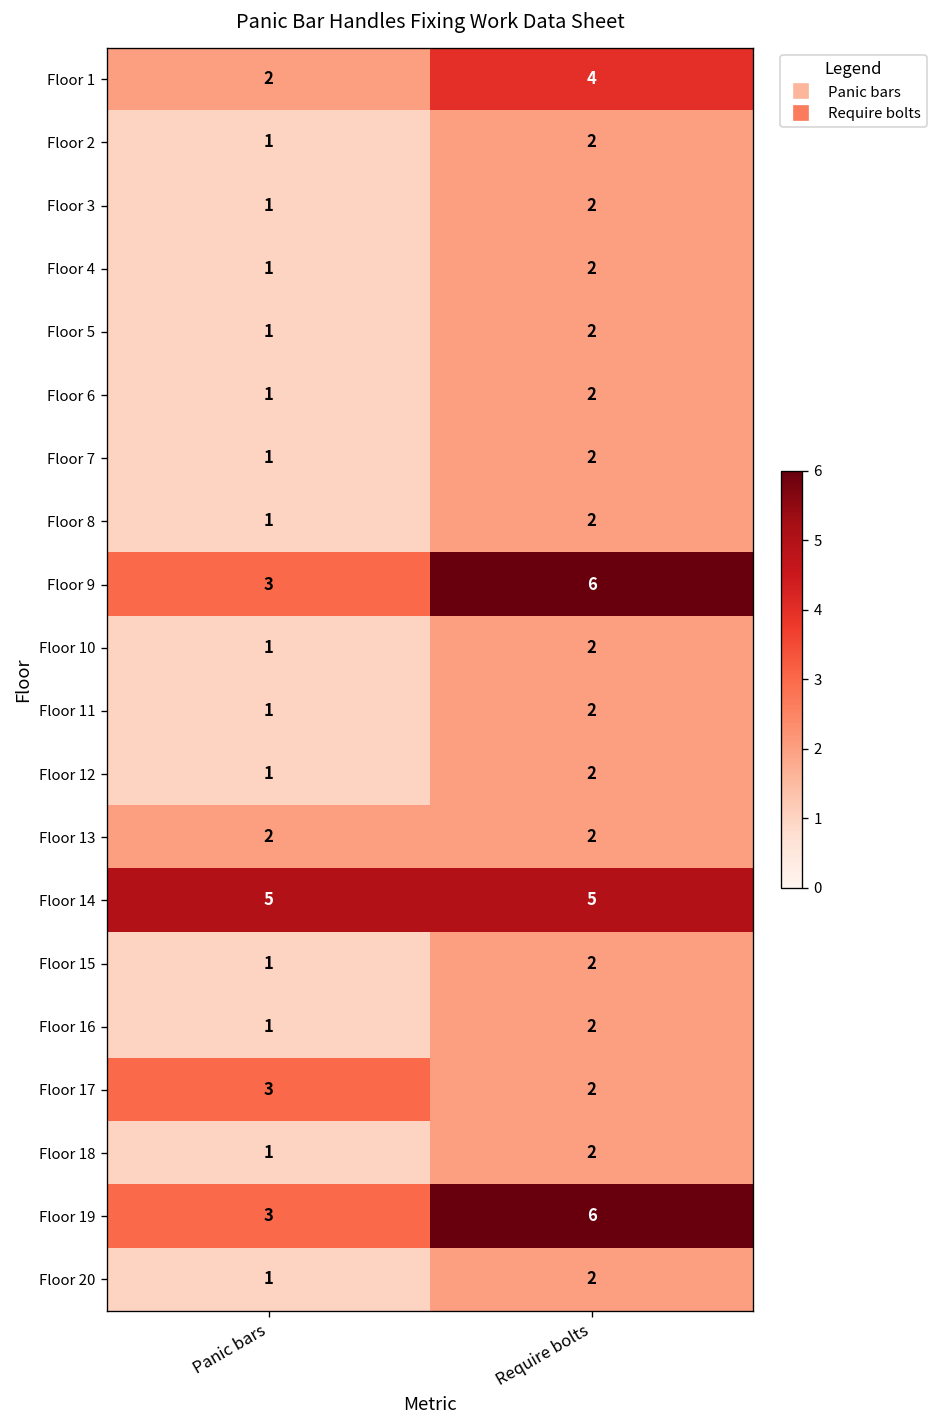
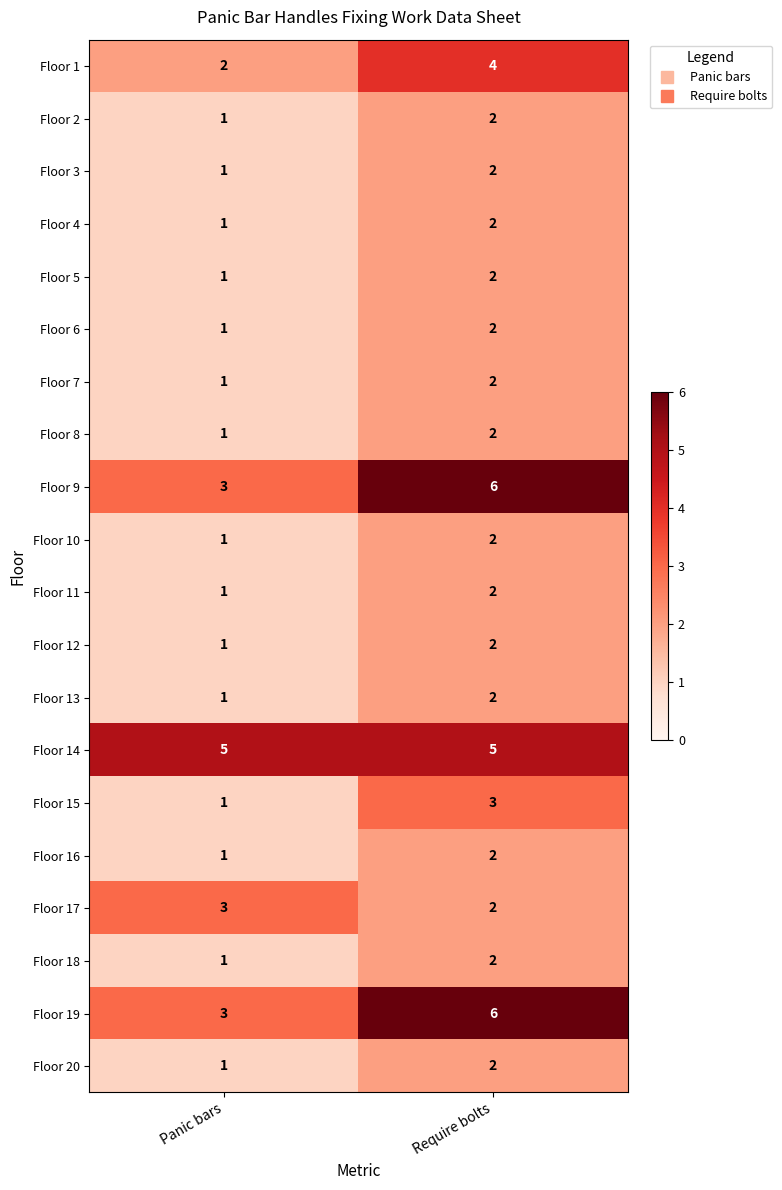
  {
    "Floor 1": {
      "Panic bars": 2,
      "Require bolts": 4
    },
    "Floor 2": {
      "Panic bars": 1,
      "Require bolts": 2
    },
    "Floor 3": {
      "Panic bars": 1,
      "Require bolts": 2
    },
    "Floor 4": {
      "Panic bars": 1,
      "Require bolts": 2
    },
    "Floor 5": {
      "Panic bars": 1,
      "Require bolts": 2
    },
    "Floor 6": {
      "Panic bars": 1,
      "Require bolts": 2
    },
    "Floor 7": {
      "Panic bars": 1,
      "Require bolts": 2
    },
    "Floor 8": {
      "Panic bars": 1,
      "Require bolts": 2
    },
    "Floor 9": {
      "Panic bars": 3,
      "Require bolts": 6
    },
    "Floor 10": {
      "Panic bars": 1,
      "Require bolts": 2
    },
    "Floor 11": {
      "Panic bars": 1,
      "Require bolts": 2
    },
    "Floor 12": {
      "Panic bars": 1,
      "Require bolts": 2
    },
    "Floor 13": {
-     "Panic bars": 2,
+     "Panic bars": 1,
      "Require bolts": 2
    },
    "Floor 14": {
      "Panic bars": 5,
      "Require bolts": 5
    },
    "Floor 15": {
      "Panic bars": 1,
-     "Require bolts": 2
+     "Require bolts": 3
    },
    "Floor 16": {
      "Panic bars": 1,
      "Require bolts": 2
    },
    "Floor 17": {
      "Panic bars": 3,
      "Require bolts": 2
    },
    "Floor 18": {
      "Panic bars": 1,
      "Require bolts": 2
    },
    "Floor 19": {
      "Panic bars": 3,
      "Require bolts": 6
    },
    "Floor 20": {
      "Panic bars": 1,
      "Require bolts": 2
    }
  }
